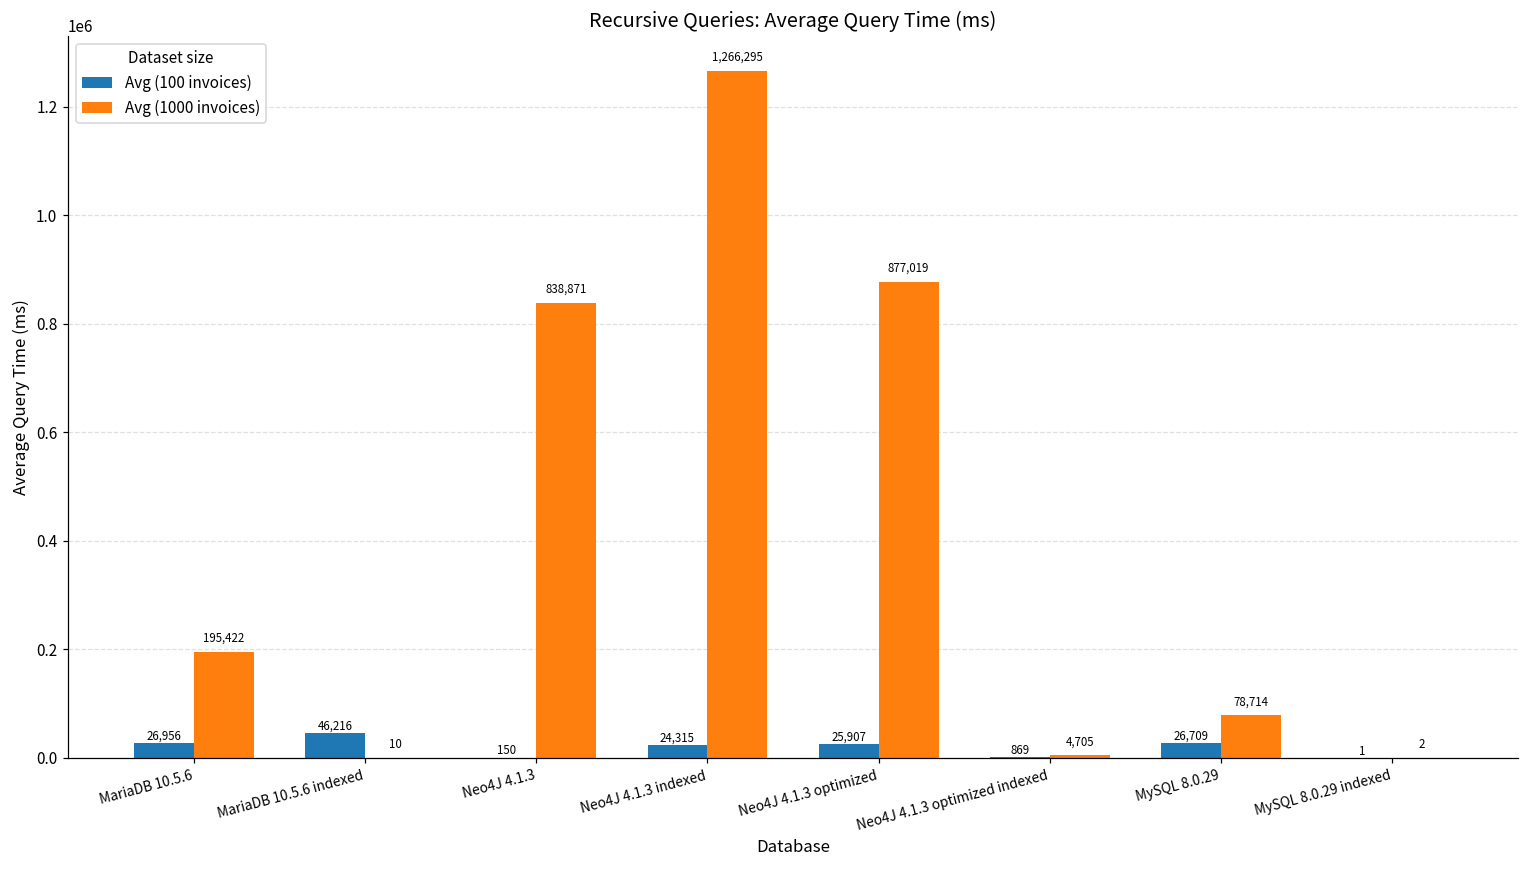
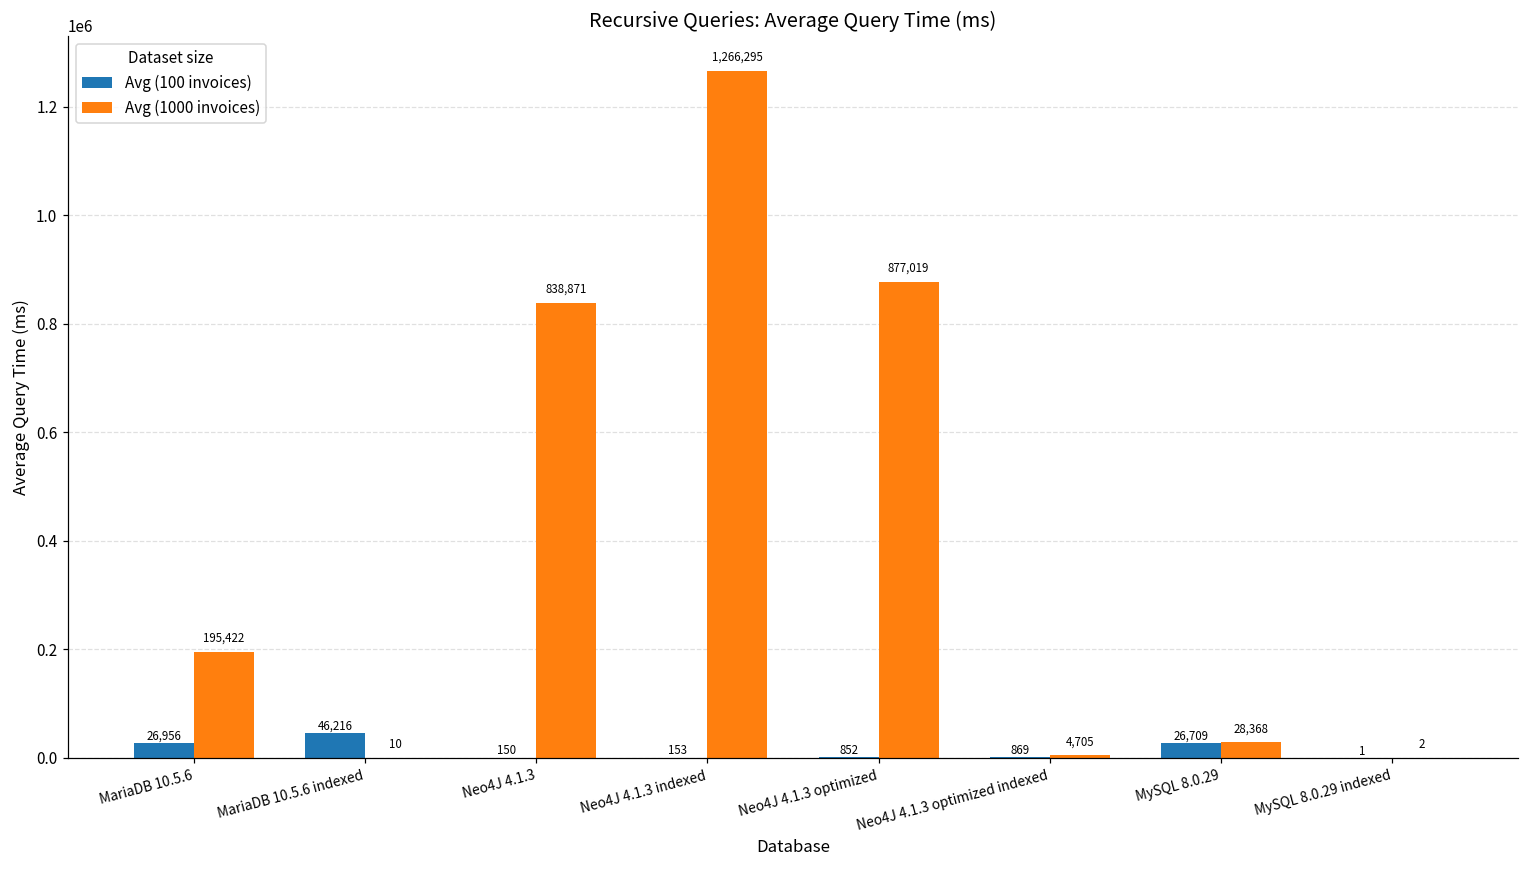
  {
    "Avg (100 invoices)": {
      "MariaDB 10.5.6": "26,956",
      "MariaDB 10.5.6 indexed": "46,216",
      "Neo4J 4.1.3": "150",
-     "Neo4J 4.1.3 indexed": "24,315",
-     "Neo4J 4.1.3 optimized": "25,907",
+     "Neo4J 4.1.3 indexed": "153",
+     "Neo4J 4.1.3 optimized": "852",
      "Neo4J 4.1.3 optimized indexed": "869",
      "MySQL 8.0.29": "26,709",
      "MySQL 8.0.29 indexed": "1"
    },
    "Avg (1000 invoices)": {
      "MariaDB 10.5.6": "195,422",
      "MariaDB 10.5.6 indexed": "10",
      "Neo4J 4.1.3": "838,871",
      "Neo4J 4.1.3 indexed": "1,266,295",
      "Neo4J 4.1.3 optimized": "877,019",
      "Neo4J 4.1.3 optimized indexed": "4,705",
-     "MySQL 8.0.29": "78,714",
+     "MySQL 8.0.29": "28,368",
      "MySQL 8.0.29 indexed": "2"
    }
  }
